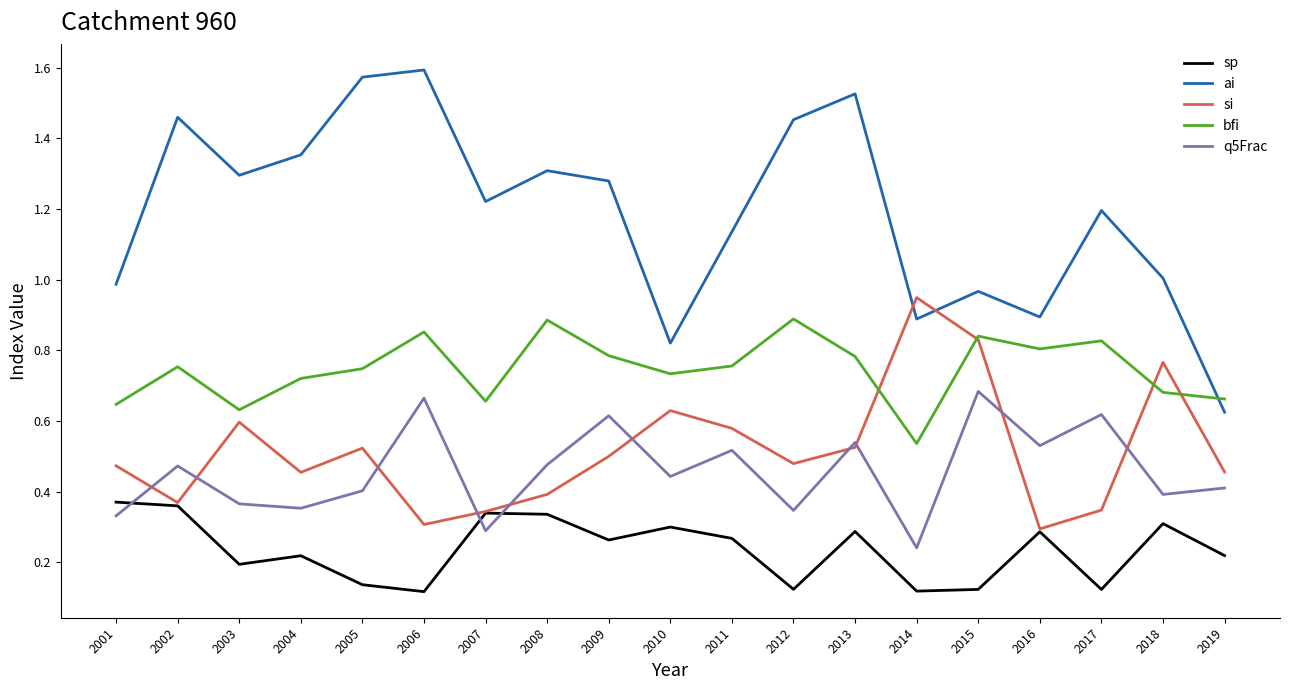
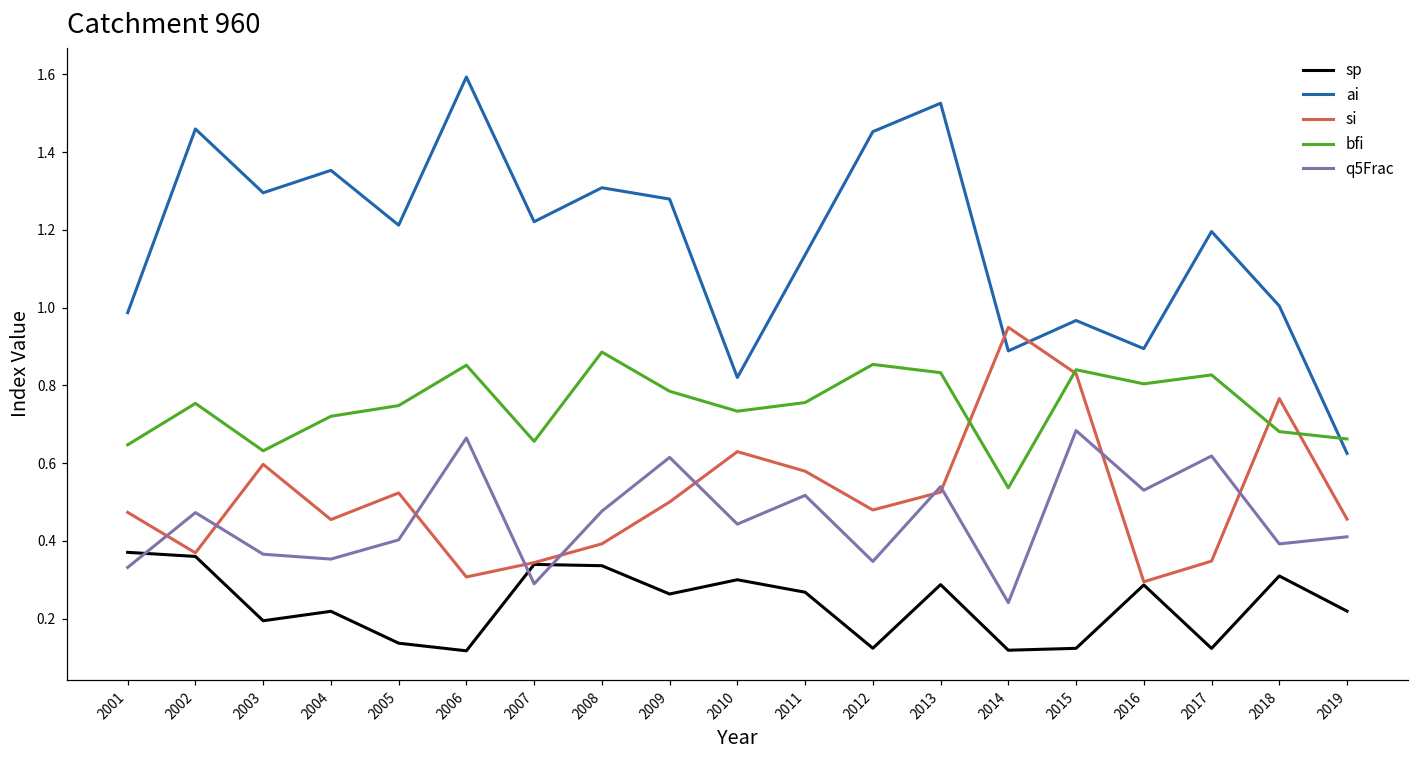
  {
    "sp": {
      "2001": 0.37,
      "2002": 0.36,
      "2003": 0.19,
      "2004": 0.22,
      "2005": 0.14,
      "2006": 0.12,
      "2008": 0.34,
      "2009": 0.26,
      "2010": 0.30,
      "2011": 0.27,
      "2012": 0.12,
      "2013": 0.29,
      "2014": 0.12,
      "2015": 0.12,
      "2016": 0.29,
      "2017": 0.12,
      "2018": 0.31,
      "2019": 0.22
    },
    "ai": {
      "2001": 0.99,
      "2002": 1.46,
      "2003": 1.30,
      "2004": 1.35,
-     "2005": 1.57,
+     "2005": 1.21,
      "2006": 1.59,
      "2007": 1.22,
      "2008": 1.31,
      "2009": 1.28,
      "2010": 0.82,
      "2011": 1.14,
      "2012": 1.45,
      "2013": 1.53,
      "2014": 0.89,
      "2015": 0.97,
      "2016": 0.89,
      "2017": 1.20,
      "2018": 1.00,
      "2019": 0.63
    },
    "si": {
      "2001": 0.47,
      "2002": 0.37,
      "2003": 0.60,
      "2004": 0.46,
      "2005": 0.52,
      "2006": 0.31,
      "2008": 0.39,
      "2009": 0.50,
      "2010": 0.63,
      "2011": 0.58,
      "2012": 0.48,
      "2013": 0.53,
      "2014": 0.95,
      "2015": 0.83,
      "2016": 0.30,
      "2017": 0.35,
      "2018": 0.77,
      "2019": 0.46
    },
    "bfi": {
      "2001": 0.65,
      "2002": 0.75,
      "2003": 0.63,
      "2004": 0.72,
      "2005": 0.75,
      "2006": 0.85,
      "2007": 0.66,
      "2008": 0.89,
      "2009": 0.78,
      "2010": 0.73,
      "2011": 0.76,
-     "2012": 0.89,
-     "2013": 0.78,
+     "2012": 0.85,
+     "2013": 0.83,
      "2014": 0.54,
      "2015": 0.84,
      "2016": 0.80,
      "2017": 0.83,
      "2018": 0.68,
      "2019": 0.66
    },
    "q5Frac": {
      "2001": 0.33,
      "2002": 0.47,
      "2003": 0.37,
      "2004": 0.35,
      "2005": 0.40,
      "2006": 0.66,
      "2007": 0.29,
      "2008": 0.48,
      "2009": 0.62,
      "2010": 0.44,
      "2011": 0.52,
      "2012": 0.35,
      "2013": 0.54,
      "2014": 0.24,
      "2015": 0.68,
      "2016": 0.53,
      "2017": 0.62,
      "2018": 0.39,
      "2019": 0.41
    }
  }
